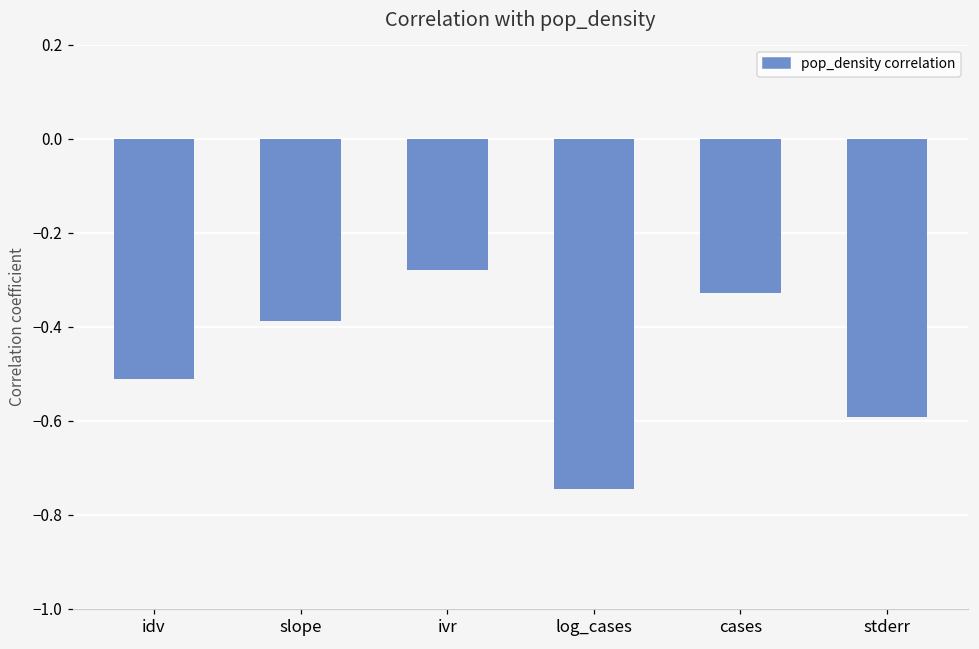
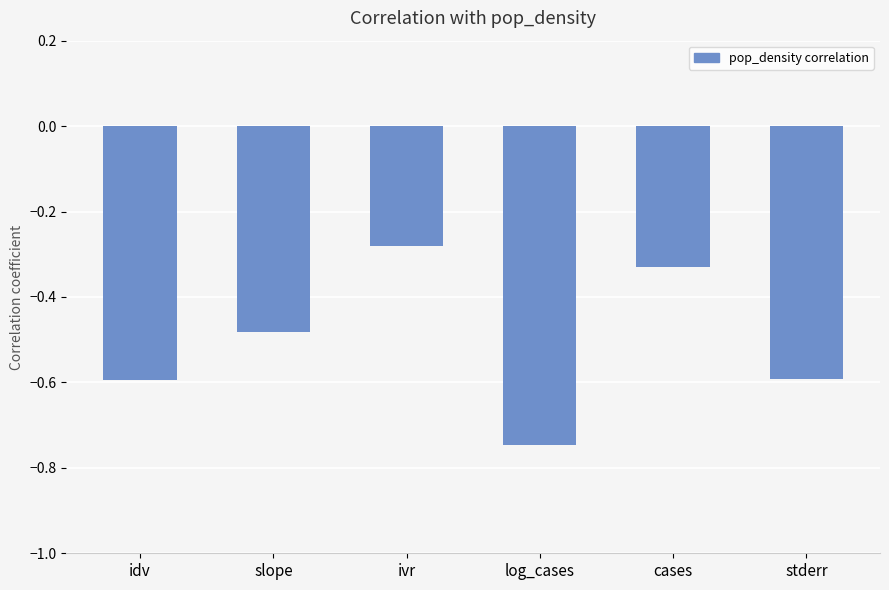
  {
-   "idv": -0.51,
-   "slope": -0.39,
+   "idv": -0.59,
+   "slope": -0.48,
    "ivr": -0.28,
    "log_cases": -0.75,
    "cases": -0.33,
    "stderr": -0.59
  }
